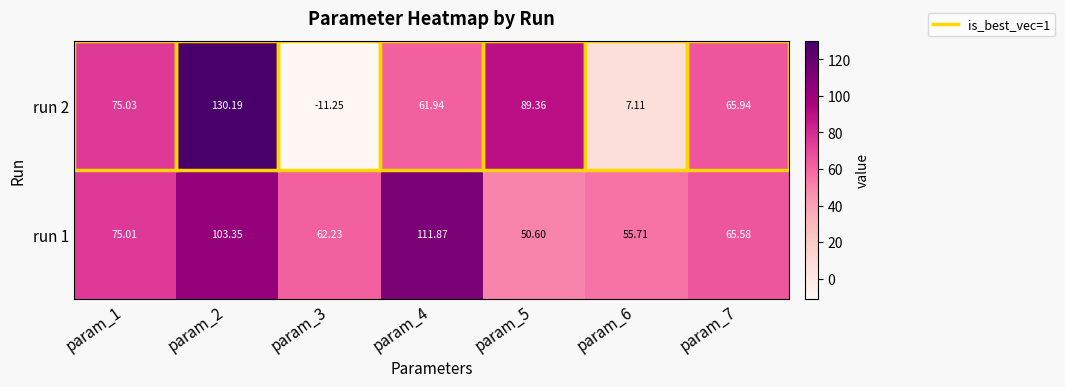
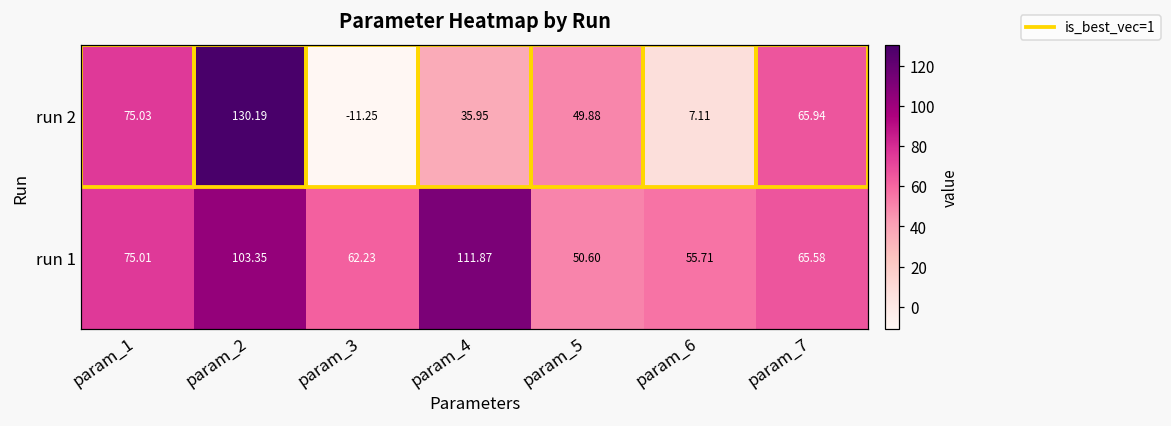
  {
    "run 2": {
      "param_1": 75.03,
      "param_2": 130.19,
      "param_3": -11.25,
-     "param_4": 61.94,
-     "param_5": 89.36,
+     "param_4": 35.95,
+     "param_5": 49.88,
      "param_6": 7.11,
      "param_7": 65.94
    },
    "run 1": {
      "param_1": 75.01,
      "param_2": 103.35,
      "param_3": 62.23,
      "param_4": 111.87,
      "param_5": 50.60,
      "param_6": 55.71,
      "param_7": 65.58
    }
  }
